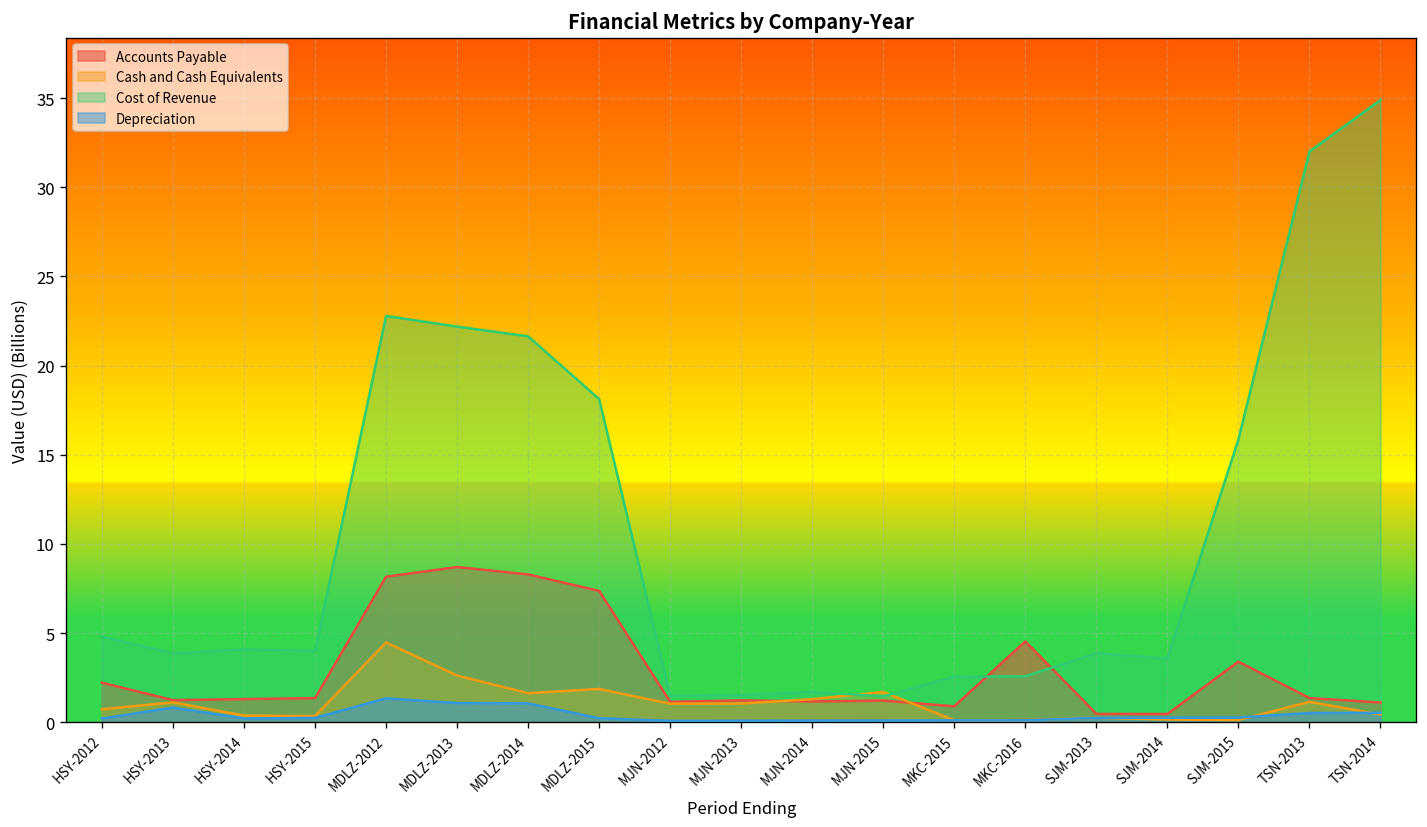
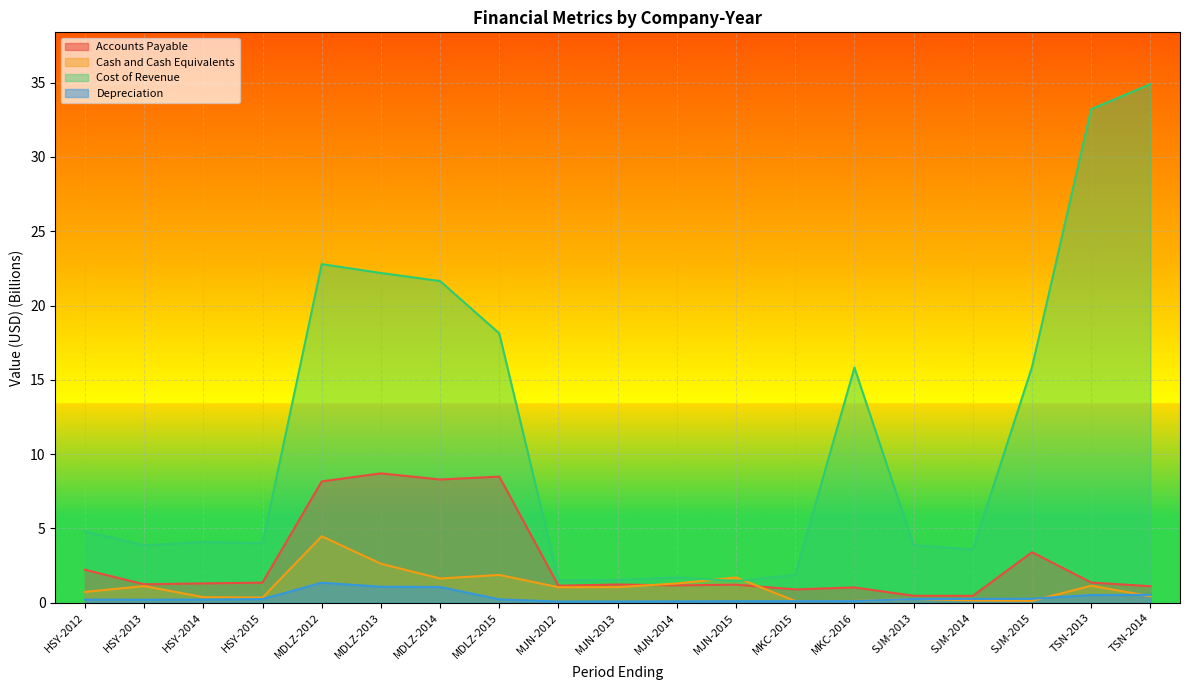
  {
    "Accounts Payable": {
      "HSY-2012": 2.2,
      "HSY-2014": 1.3,
      "HSY-2015": 1.4,
      "MDLZ-2012": 8.2,
      "MDLZ-2013": 8.7,
      "MDLZ-2014": 8.3,
-     "MDLZ-2015": 7.4,
+     "MDLZ-2015": 8.5,
      "MJN-2013": 1.2,
      "MJN-2015": 1.2,
      "MKC-2015": 0.9,
-     "MKC-2016": 4.5,
+     "MKC-2016": 1.0,
      "SJM-2013": 0.5,
      "SJM-2014": 0.5,
      "SJM-2015": 3.4,
      "TSN-2013": 1.4,
      "TSN-2014": 1.1
    },
    "Cash and Cash Equivalents": {
      "HSY-2012": 0.7,
      "MDLZ-2012": 4.5,
      "MDLZ-2013": 2.6,
      "MDLZ-2014": 1.6,
      "MDLZ-2015": 1.9,
      "MJN-2013": 1.1,
      "MJN-2015": 1.7,
      "TSN-2013": 1.1
    },
    "Cost of Revenue": {
      "HSY-2012": 4.8,
      "HSY-2013": 3.9,
      "HSY-2014": 4.1,
      "HSY-2015": 4.0,
      "MDLZ-2012": 22.8,
      "MDLZ-2013": 22.2,
      "MDLZ-2014": 21.6,
      "MDLZ-2015": 18.1,
      "MJN-2012": 1.5,
      "MJN-2013": 1.5,
      "MJN-2014": 1.7,
      "MJN-2015": 1.5,
-     "MKC-2015": 2.6,
-     "MKC-2016": 2.6,
+     "MKC-2015": 1.9,
+     "MKC-2016": 15.8,
      "SJM-2013": 3.9,
      "SJM-2014": 3.6,
      "SJM-2015": 15.9,
-     "TSN-2013": 32.0,
+     "TSN-2013": 33.2,
      "TSN-2014": 34.9
    },
    "Depreciation": {
      "HSY-2012": 0.2,
-     "HSY-2013": 0.8,
+     "HSY-2013": 0.2,
      "MDLZ-2012": 1.3,
      "MDLZ-2013": 1.1,
      "MDLZ-2014": 1.1,
      "MDLZ-2015": 0.2,
      "MJN-2012": 0.1,
      "MJN-2013": 0.1,
      "MJN-2014": 0.1,
      "MJN-2015": 0.1,
      "TSN-2013": 0.5
    }
  }
